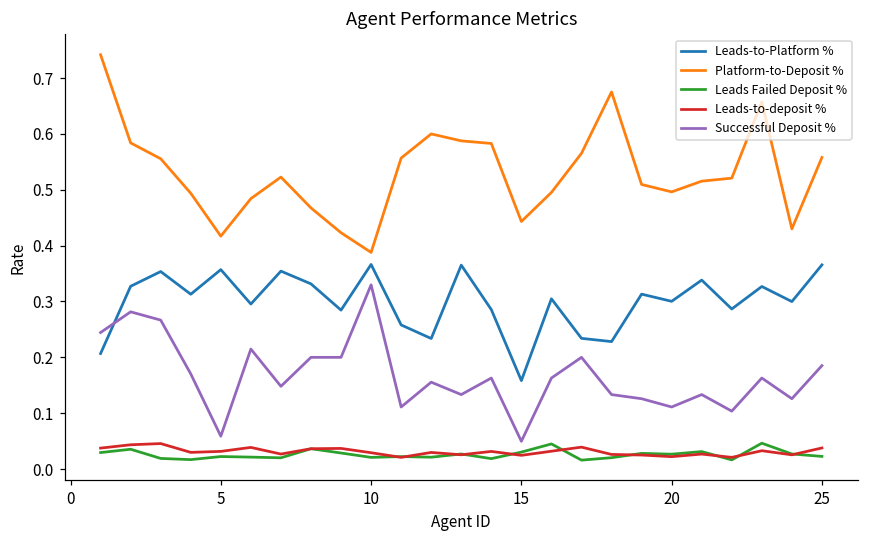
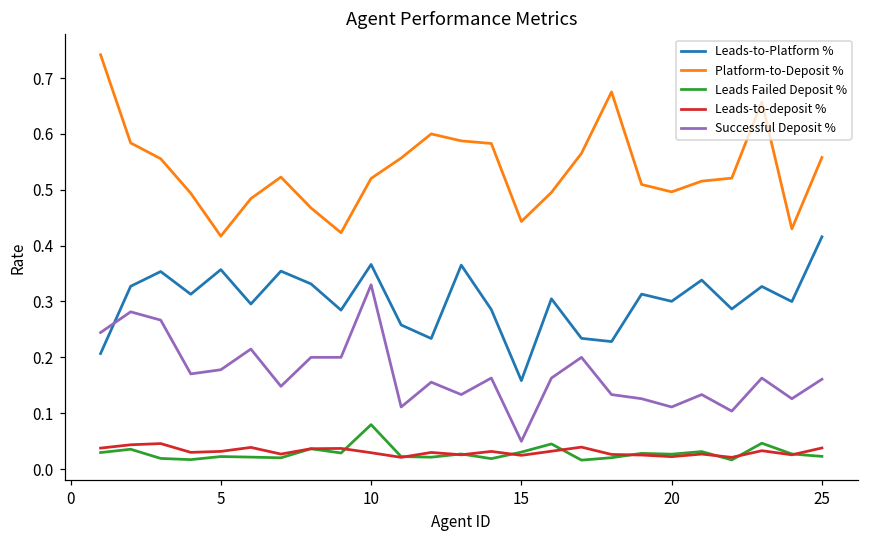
  {
    "Leads-to-Platform %": {
      "5": 0.36,
      "10": 0.37,
      "15": 0.16,
      "20": 0.30,
-     "25": 0.37
+     "25": 0.42
    },
    "Platform-to-Deposit %": {
      "5": 0.42,
-     "10": 0.39,
+     "10": 0.52,
      "15": 0.44,
      "20": 0.50,
      "25": 0.56
    },
    "Leads Failed Deposit %": {
      "5": 0.02,
-     "10": 0.02,
+     "10": 0.08,
      "15": 0.03,
      "25": 0.02
    },
    "Leads-to-deposit %": {
      "5": 0.03,
      "10": 0.03,
      "15": 0.02,
      "25": 0.04
    },
    "Successful Deposit %": {
-     "5": 0.06,
+     "5": 0.18,
      "10": 0.33,
      "15": 0.05,
      "20": 0.11,
-     "25": 0.19
+     "25": 0.16
    }
  }
